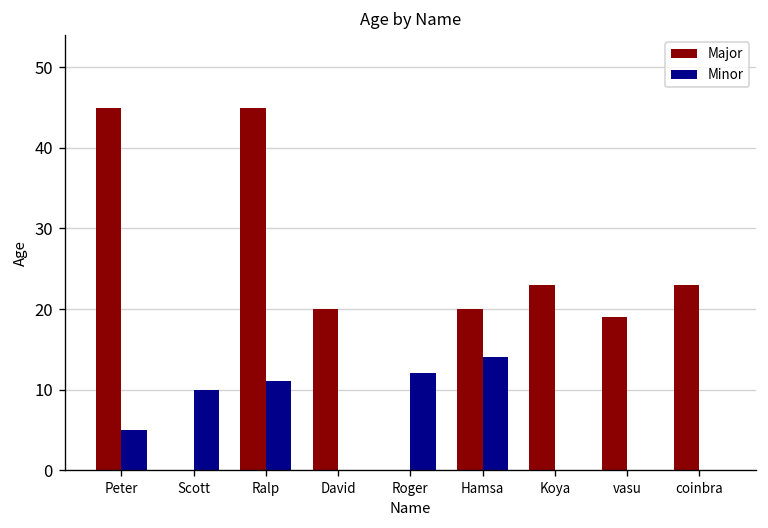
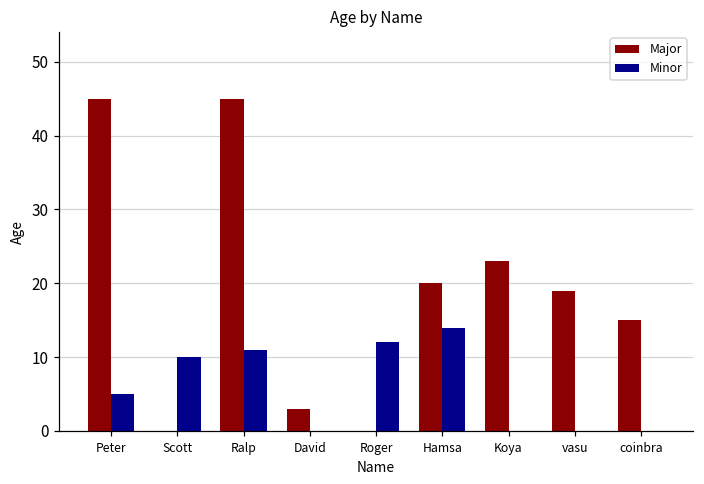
  {
    "Major": {
      "Peter": 45,
      "Scott": 0,
      "Ralp": 45,
-     "David": 20,
+     "David": 3,
      "Roger": 0,
      "Hamsa": 20,
      "Koya": 23,
      "vasu": 19,
-     "coinbra": 23
+     "coinbra": 15
    },
    "Minor": {
      "Peter": 5,
      "Scott": 10,
      "Ralp": 11,
      "David": 0,
      "Roger": 12,
      "Hamsa": 14,
      "Koya": 0,
      "vasu": 0,
      "coinbra": 0
    }
  }
